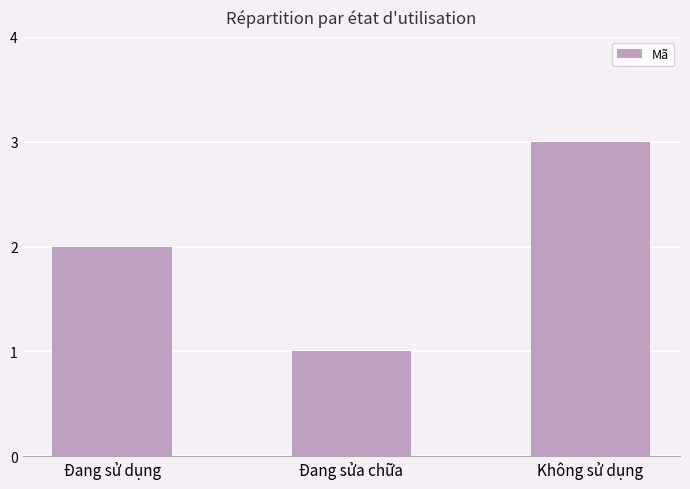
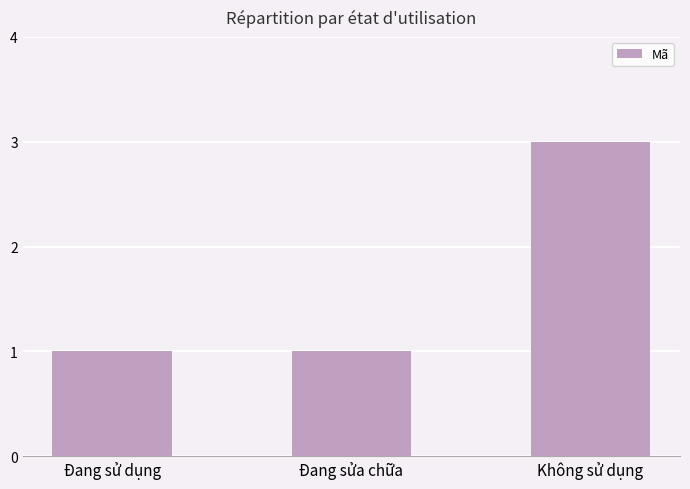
  {
-   "Đang sử dụng": 2,
+   "Đang sử dụng": 1,
    "Đang sửa chữa": 1,
    "Không sử dụng": 3
  }
